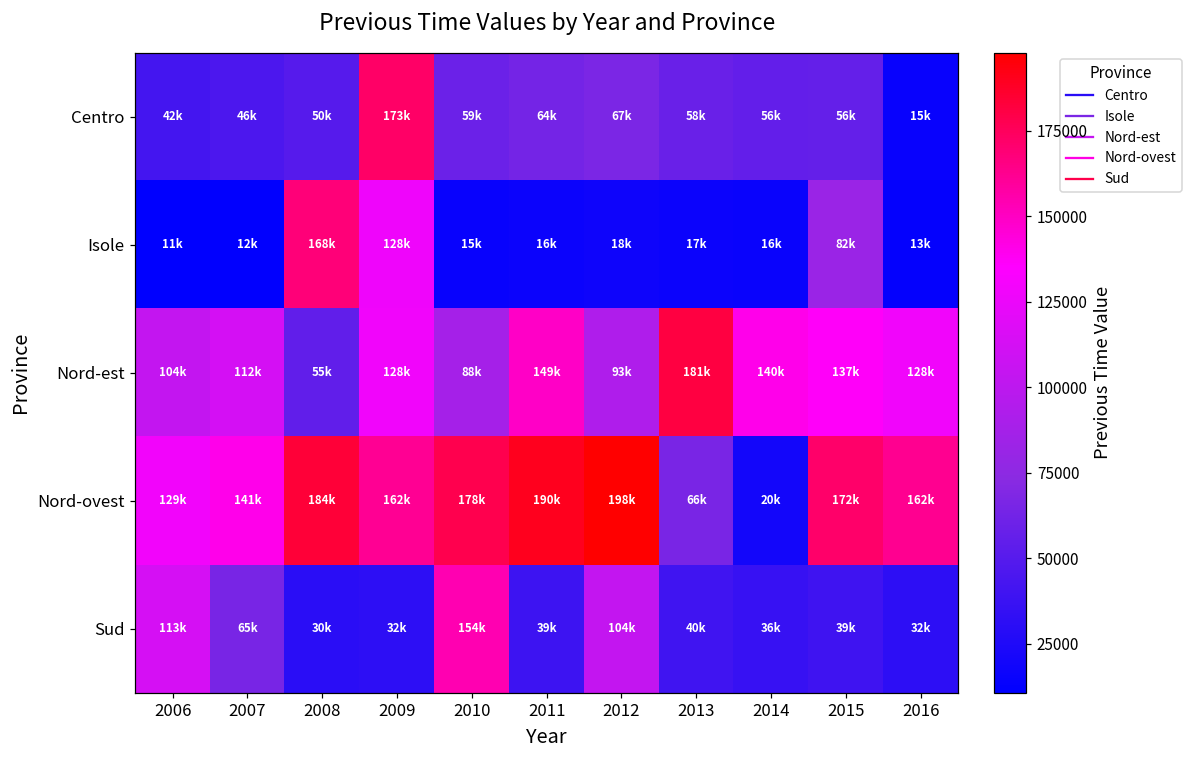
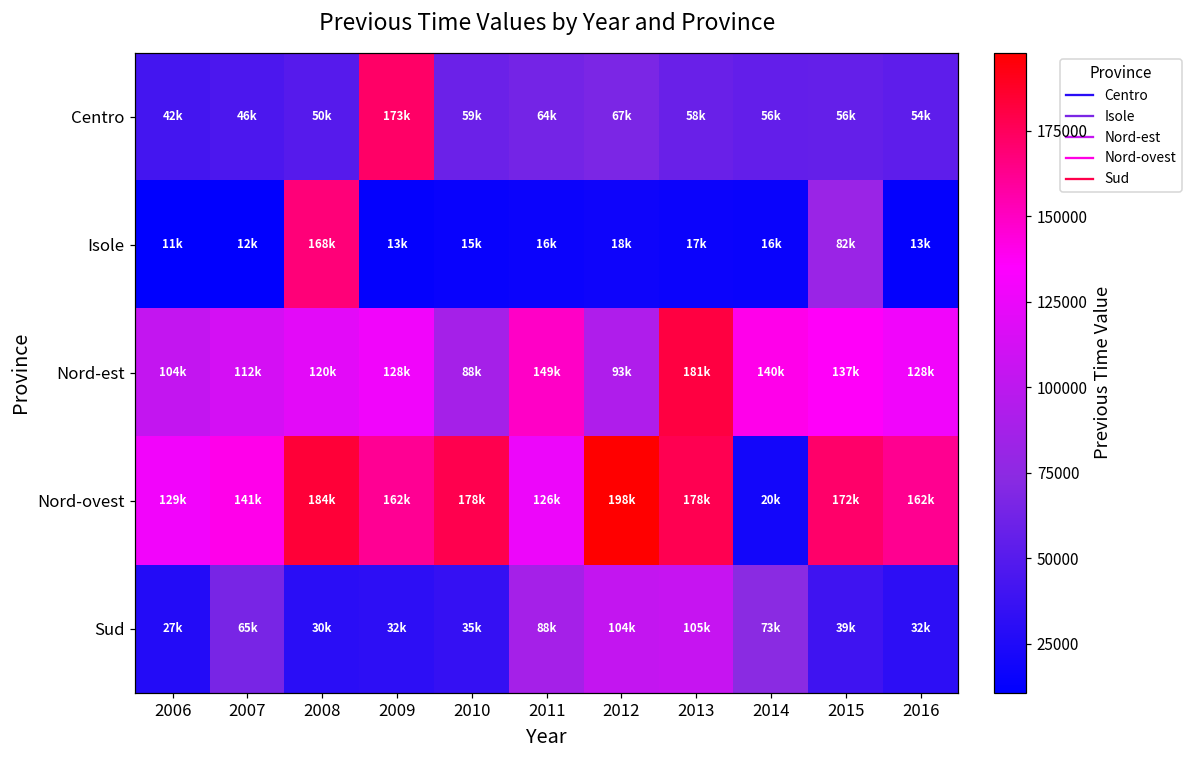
  {
    "Centro": {
      "2006": "42k",
      "2007": "46k",
      "2008": "50k",
      "2009": "173k",
      "2010": "59k",
      "2011": "64k",
      "2012": "67k",
      "2013": "58k",
      "2014": "56k",
      "2015": "56k",
-     "2016": "15k"
+     "2016": "54k"
    },
    "Isole": {
      "2006": "11k",
      "2007": "12k",
      "2008": "168k",
-     "2009": "128k",
+     "2009": "13k",
      "2010": "15k",
      "2011": "16k",
      "2012": "18k",
      "2013": "17k",
      "2014": "16k",
      "2015": "82k",
      "2016": "13k"
    },
    "Nord-est": {
      "2006": "104k",
      "2007": "112k",
-     "2008": "55k",
+     "2008": "120k",
      "2009": "128k",
      "2010": "88k",
      "2011": "149k",
      "2012": "93k",
      "2013": "181k",
      "2014": "140k",
      "2015": "137k",
      "2016": "128k"
    },
    "Nord-ovest": {
      "2006": "129k",
      "2007": "141k",
      "2008": "184k",
      "2009": "162k",
      "2010": "178k",
-     "2011": "190k",
+     "2011": "126k",
      "2012": "198k",
-     "2013": "66k",
+     "2013": "178k",
      "2014": "20k",
      "2015": "172k",
      "2016": "162k"
    },
    "Sud": {
-     "2006": "113k",
+     "2006": "27k",
      "2007": "65k",
      "2008": "30k",
      "2009": "32k",
-     "2010": "154k",
-     "2011": "39k",
+     "2010": "35k",
+     "2011": "88k",
      "2012": "104k",
-     "2013": "40k",
-     "2014": "36k",
+     "2013": "105k",
+     "2014": "73k",
      "2015": "39k",
      "2016": "32k"
    }
  }
